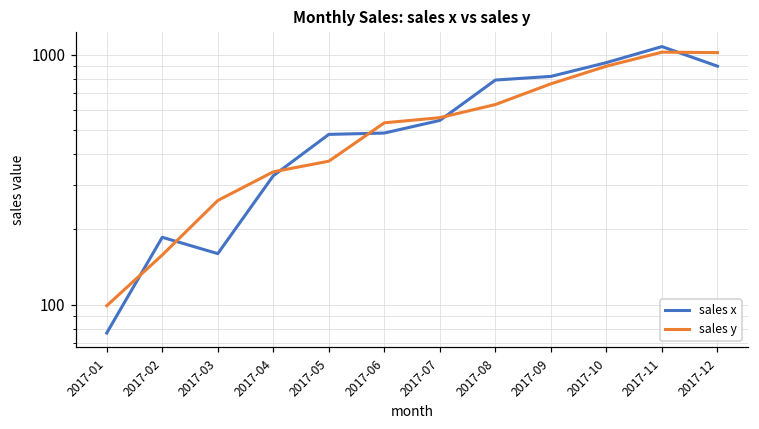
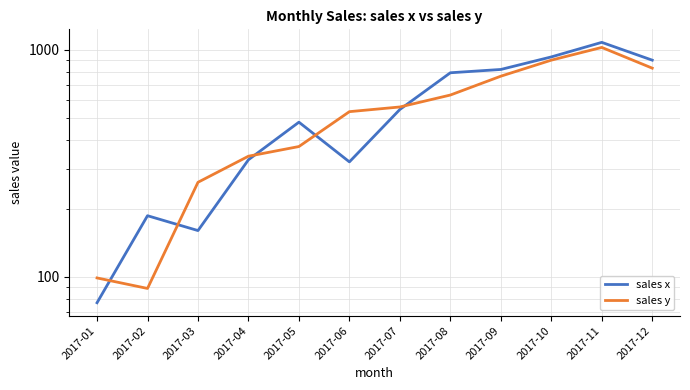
  {
    "sales x": {
      "2017-01": 77,
      "2017-02": 190,
      "2017-03": 160,
      "2017-04": 330,
      "2017-05": 480,
-     "2017-06": 490,
+     "2017-06": 320,
      "2017-08": 790,
      "2017-09": 820,
      "2017-10": 930,
      "2017-11": 1100,
      "2017-12": 900
    },
    "sales y": {
      "2017-01": 100,
-     "2017-02": 160,
+     "2017-02": 89,
      "2017-03": 260,
      "2017-04": 340,
      "2017-05": 380,
      "2017-06": 530,
      "2017-08": 630,
      "2017-09": 770,
      "2017-10": 900,
      "2017-11": 1000,
-     "2017-12": 1000
+     "2017-12": 830
    }
  }
